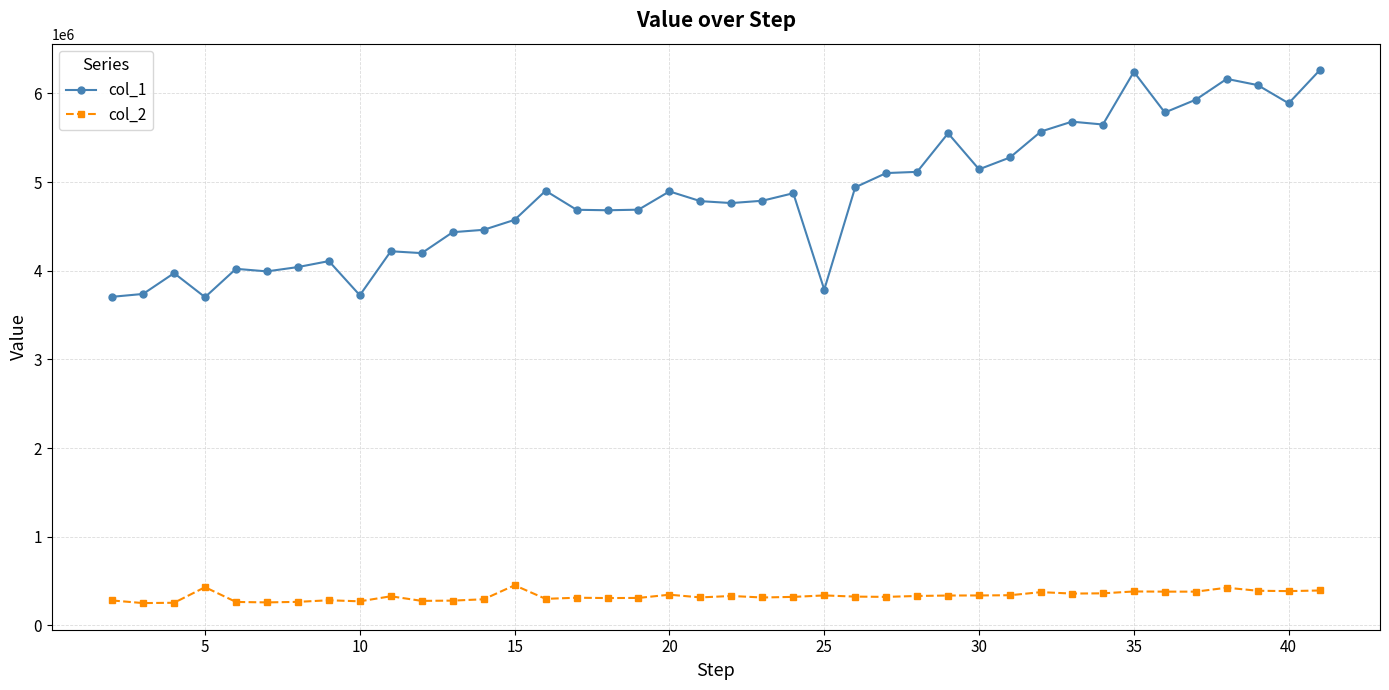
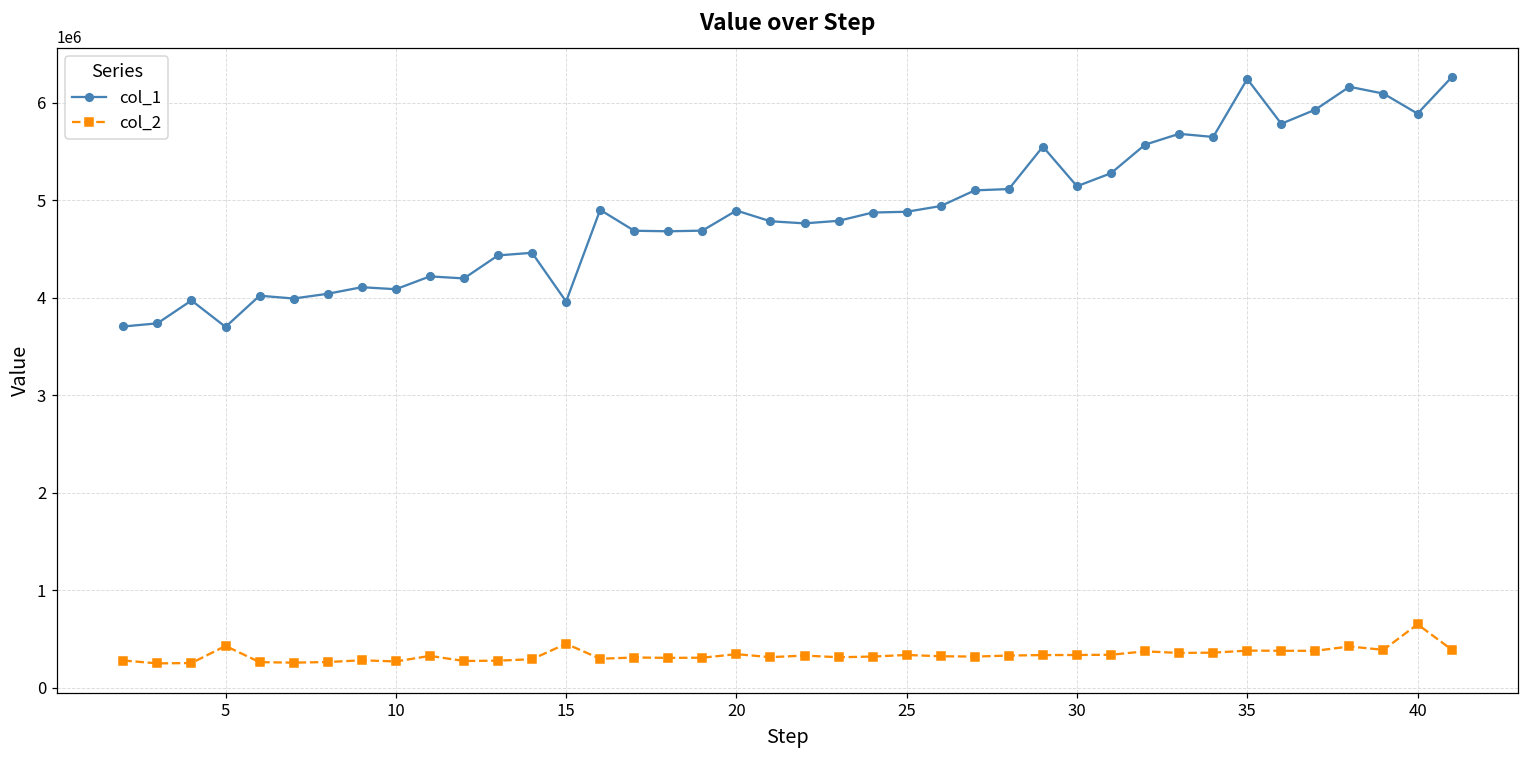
  {
    "col_1": {
      "5": 3700000,
-     "10": 3700000,
-     "15": 4600000,
+     "10": 4100000,
+     "15": 4000000,
      "20": 4900000,
-     "25": 3800000,
+     "25": 4900000,
      "30": 5100000,
      "35": 6200000,
      "40": 5900000
    },
    "col_2": {
      "5": 400000,
      "10": 300000,
      "15": 500000,
      "20": 300000,
      "25": 300000,
      "30": 300000,
      "35": 400000,
-     "40": 400000
+     "40": 700000
    }
  }
